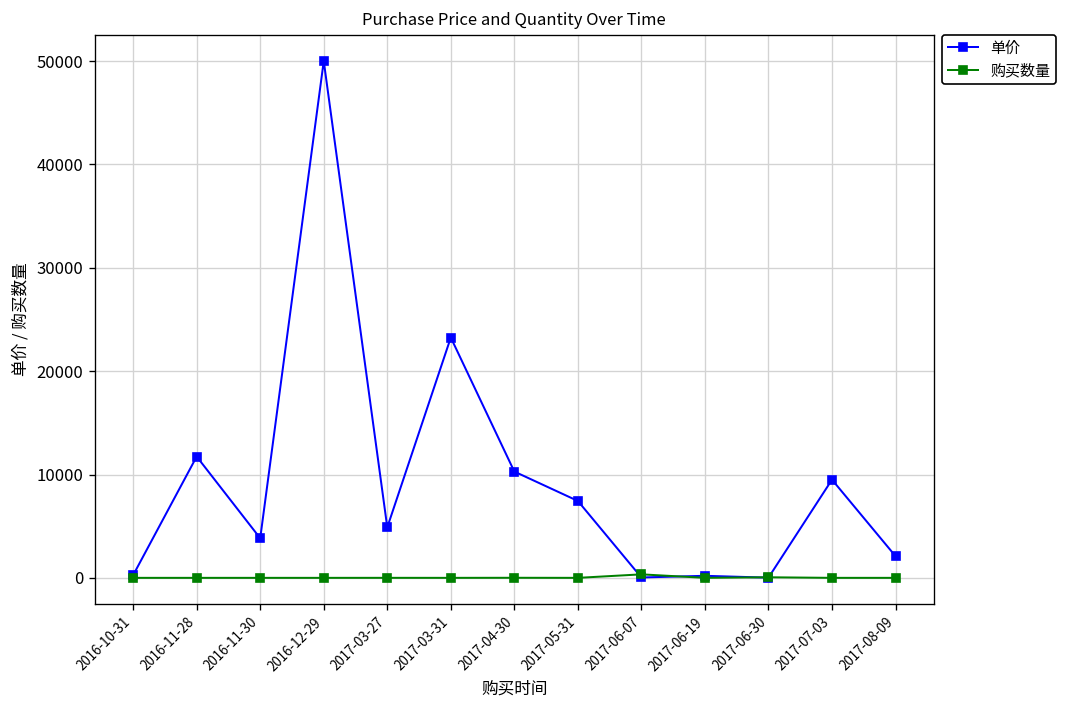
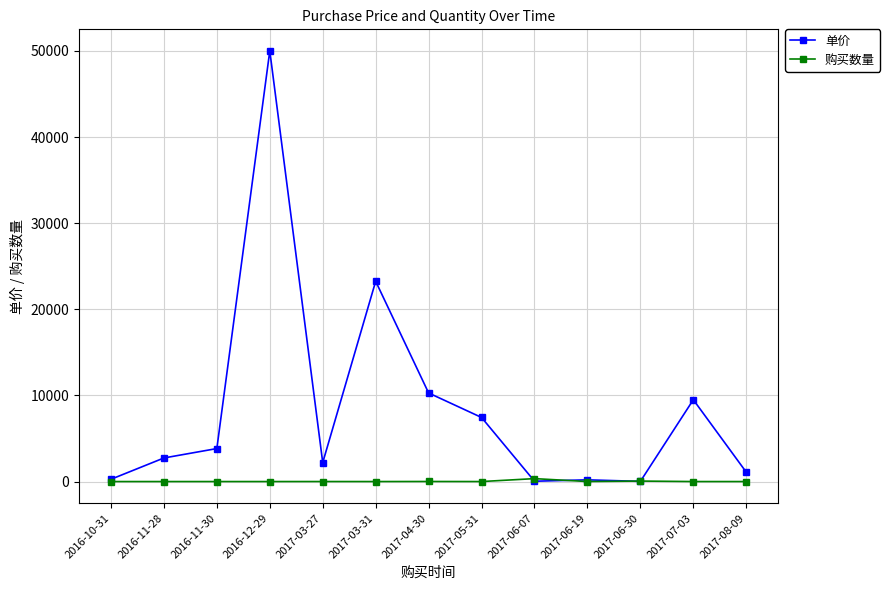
  {
    "单价": {
-     "2016-11-28": 12000,
+     "2016-11-28": 3000,
      "2016-11-30": 4000,
      "2016-12-29": 50000,
-     "2017-03-27": 5000,
+     "2017-03-27": 2000,
      "2017-03-31": 23000,
      "2017-04-30": 10000,
      "2017-05-31": 7000,
      "2017-06-07": 0,
      "2017-07-03": 10000,
-     "2017-08-09": 2000
+     "2017-08-09": 1000
    },
    "购买数量": {
      "2016-11-28": 0,
      "2016-11-30": 0,
      "2016-12-29": 0,
      "2017-03-27": 0,
      "2017-03-31": 0,
      "2017-04-30": 0,
      "2017-05-31": 0,
      "2017-06-07": 0,
      "2017-07-03": 0,
      "2017-08-09": 0
    }
  }
